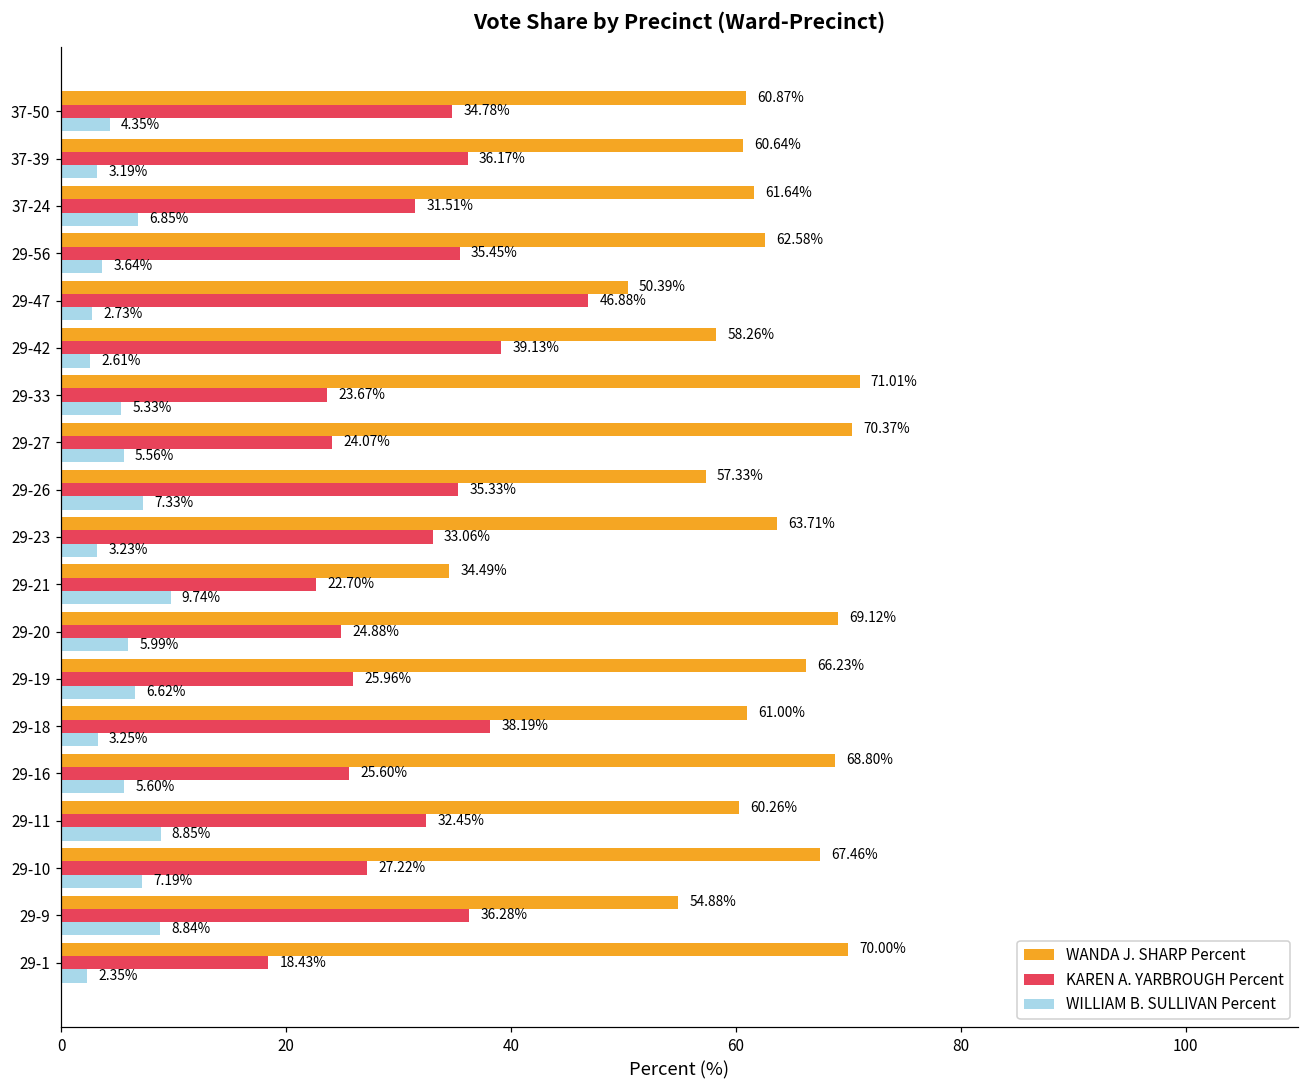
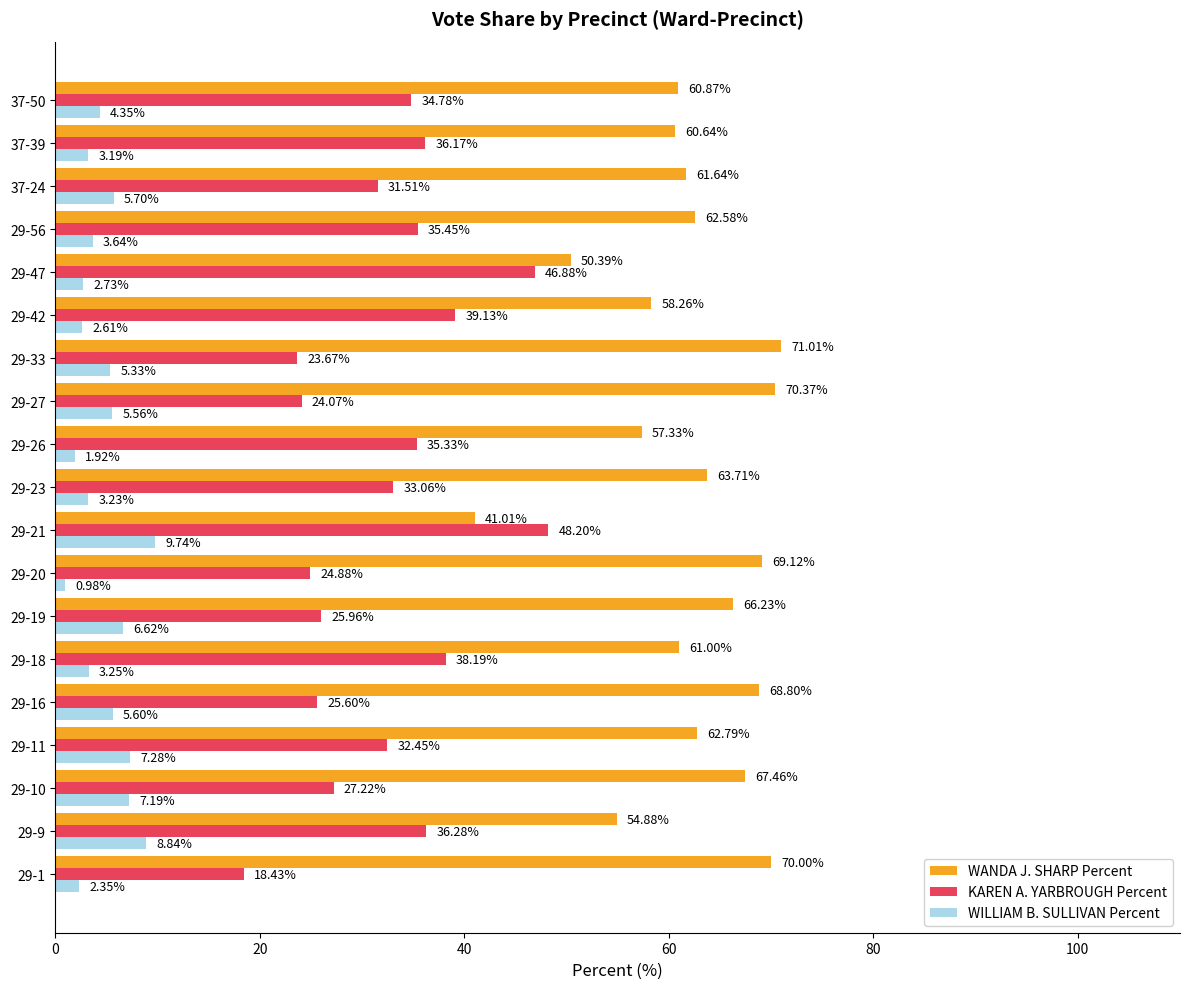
  {
    "WANDA J. SHARP Percent": {
      "37-50": "60.87%",
      "37-39": "60.64%",
      "37-24": "61.64%",
      "29-56": "62.58%",
      "29-47": "50.39%",
      "29-42": "58.26%",
      "29-33": "71.01%",
      "29-27": "70.37%",
      "29-26": "57.33%",
      "29-23": "63.71%",
-     "29-21": "34.49%",
+     "29-21": "41.01%",
      "29-20": "69.12%",
      "29-19": "66.23%",
      "29-18": "61.00%",
      "29-16": "68.80%",
-     "29-11": "60.26%",
+     "29-11": "62.79%",
      "29-10": "67.46%",
      "29-9": "54.88%",
      "29-1": "70.00%"
    },
    "KAREN A. YARBROUGH Percent": {
      "37-50": "34.78%",
      "37-39": "36.17%",
      "37-24": "31.51%",
      "29-56": "35.45%",
      "29-47": "46.88%",
      "29-42": "39.13%",
      "29-33": "23.67%",
      "29-27": "24.07%",
      "29-26": "35.33%",
      "29-23": "33.06%",
-     "29-21": "22.70%",
+     "29-21": "48.20%",
      "29-20": "24.88%",
      "29-19": "25.96%",
      "29-18": "38.19%",
      "29-16": "25.60%",
      "29-11": "32.45%",
      "29-10": "27.22%",
      "29-9": "36.28%",
      "29-1": "18.43%"
    },
    "WILLIAM B. SULLIVAN Percent": {
      "37-50": "4.35%",
      "37-39": "3.19%",
-     "37-24": "6.85%",
+     "37-24": "5.70%",
      "29-56": "3.64%",
      "29-47": "2.73%",
      "29-42": "2.61%",
      "29-33": "5.33%",
      "29-27": "5.56%",
-     "29-26": "7.33%",
+     "29-26": "1.92%",
      "29-23": "3.23%",
      "29-21": "9.74%",
-     "29-20": "5.99%",
+     "29-20": "0.98%",
      "29-19": "6.62%",
      "29-18": "3.25%",
      "29-16": "5.60%",
-     "29-11": "8.85%",
+     "29-11": "7.28%",
      "29-10": "7.19%",
      "29-9": "8.84%",
      "29-1": "2.35%"
    }
  }
